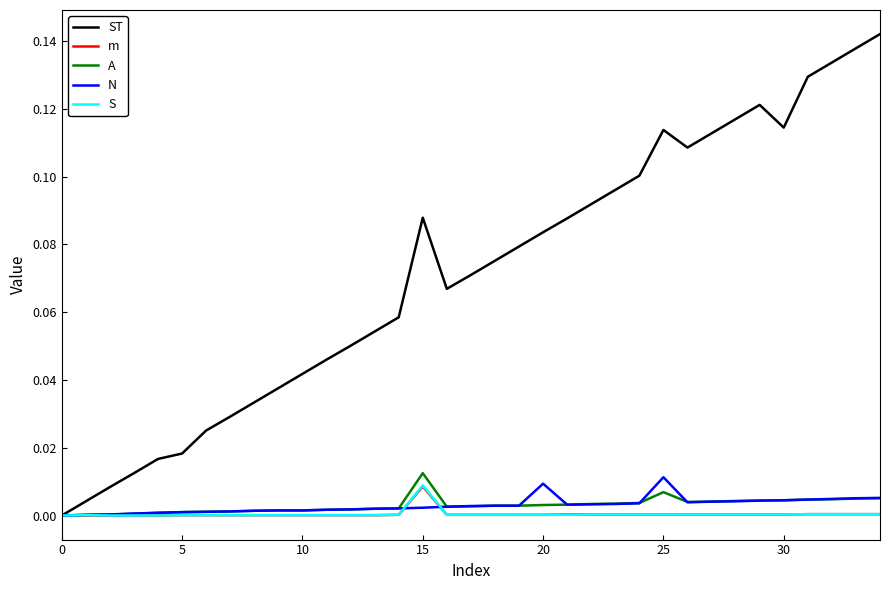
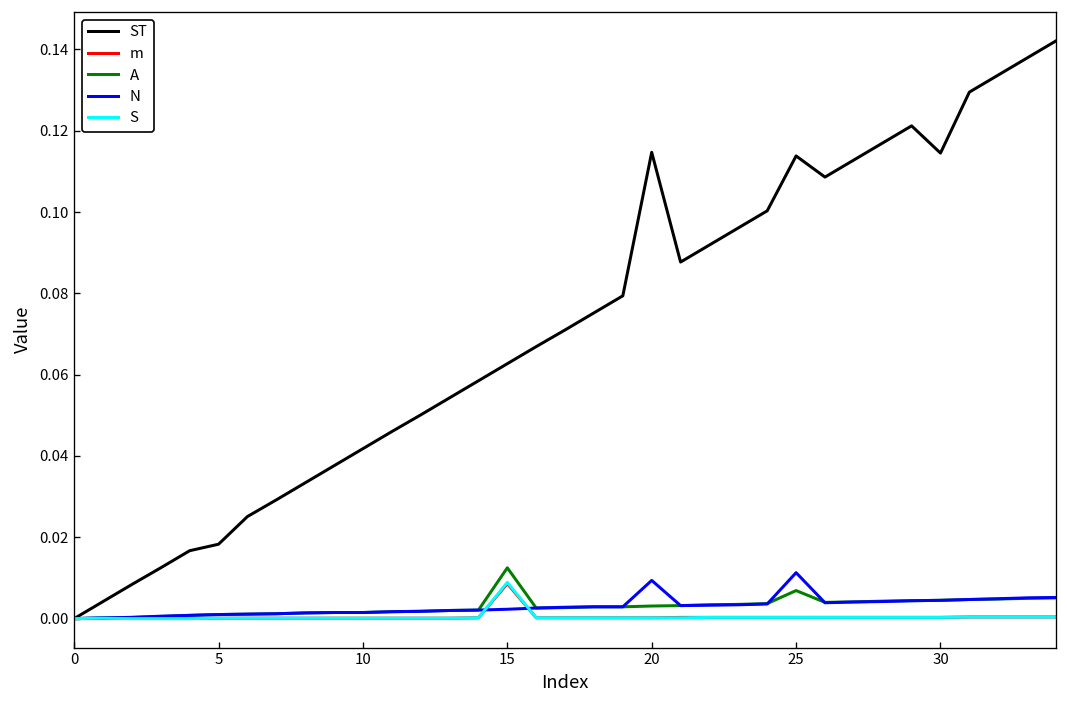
  {
    "ST": {
      "5": 0.018,
      "10": 0.042,
-     "15": 0.088,
-     "20": 0.084,
+     "15": 0.063,
+     "20": 0.115,
      "25": 0.114,
      "30": 0.115
    },
    "A": {
      "15": 0.013,
      "20": 0.003,
      "25": 0.007
    },
    "N": {
      "15": 0.002,
      "20": 0.009,
      "25": 0.011
    }
  }
